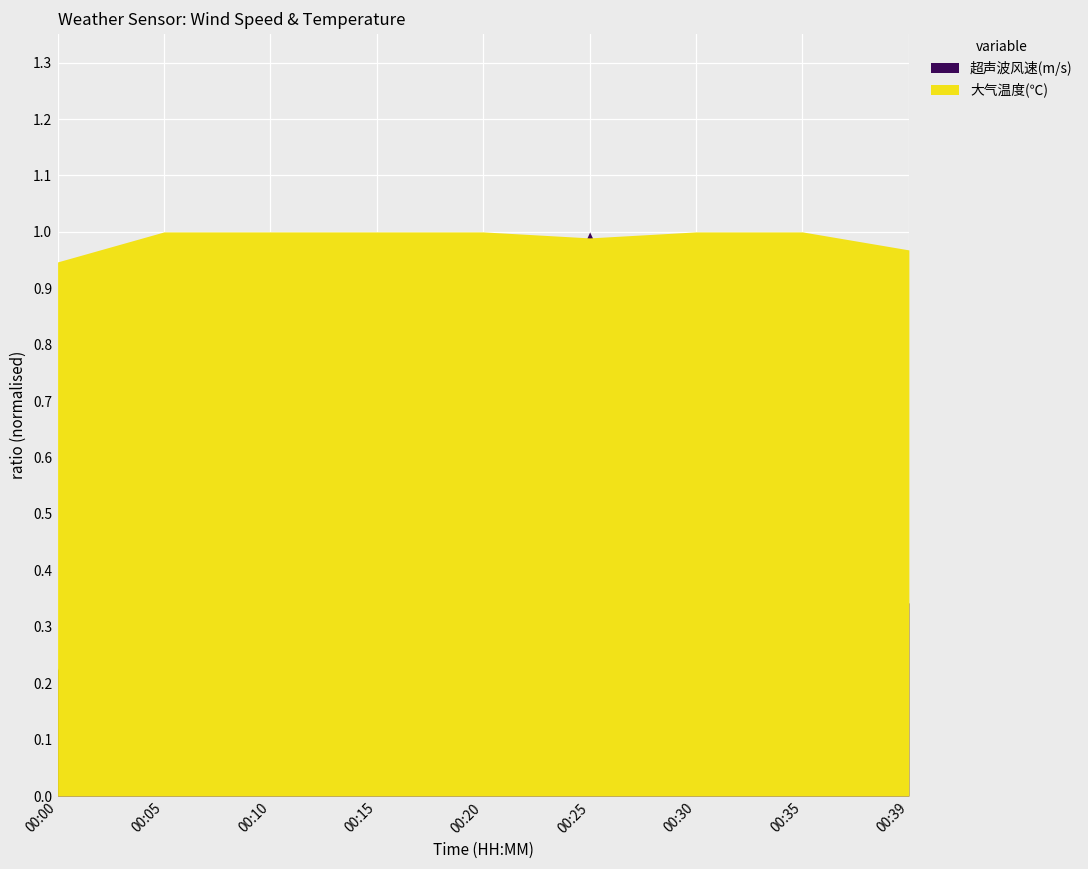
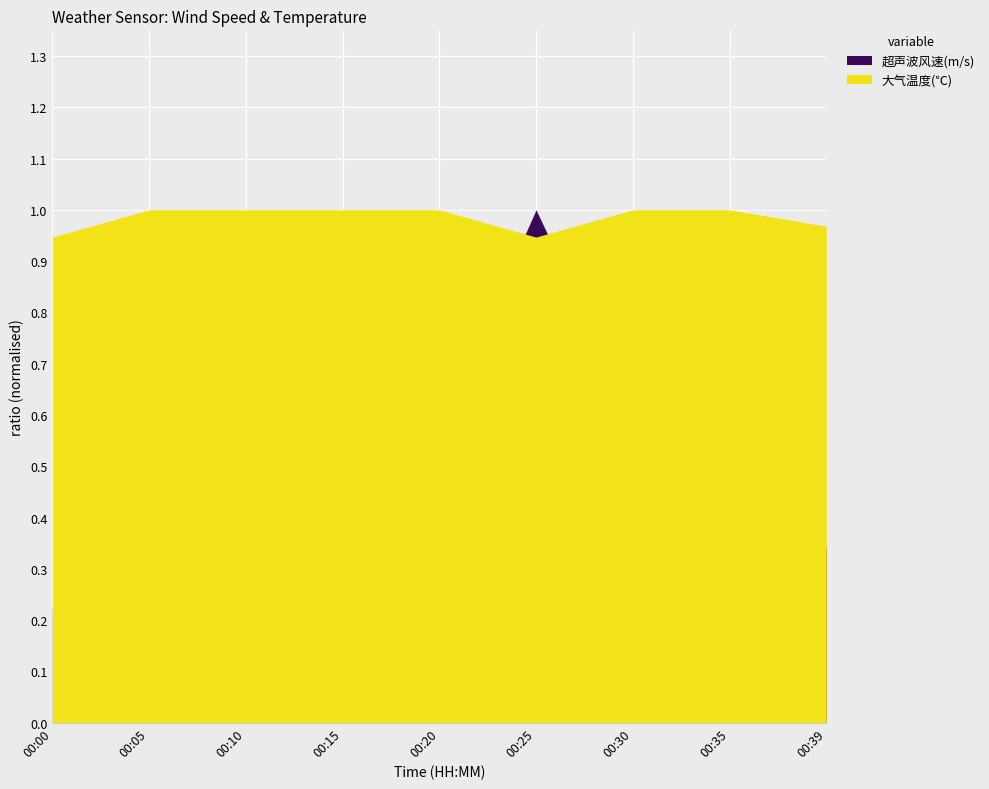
  {
    "超声波风速(m/s)": {
      "00:25": 1.00
    },
    "大气温度(℃)": {
      "00:00": 0.95,
      "00:05": 1.00,
      "00:10": 1.00,
      "00:15": 1.00,
      "00:20": 1.00,
-     "00:25": 0.99,
+     "00:25": 0.95,
      "00:30": 1.00,
      "00:35": 1.00,
      "00:39": 0.97
    }
  }
